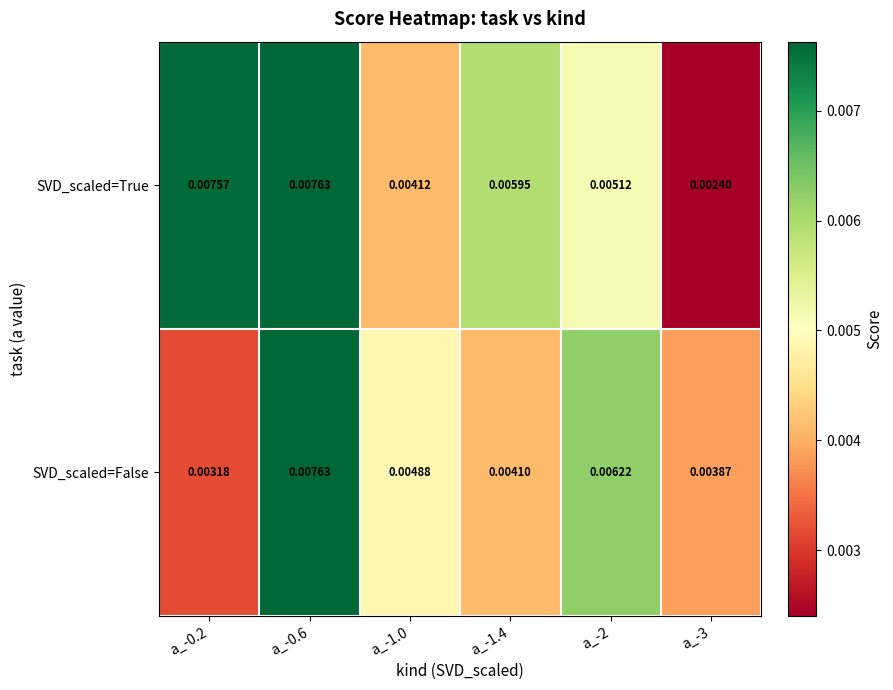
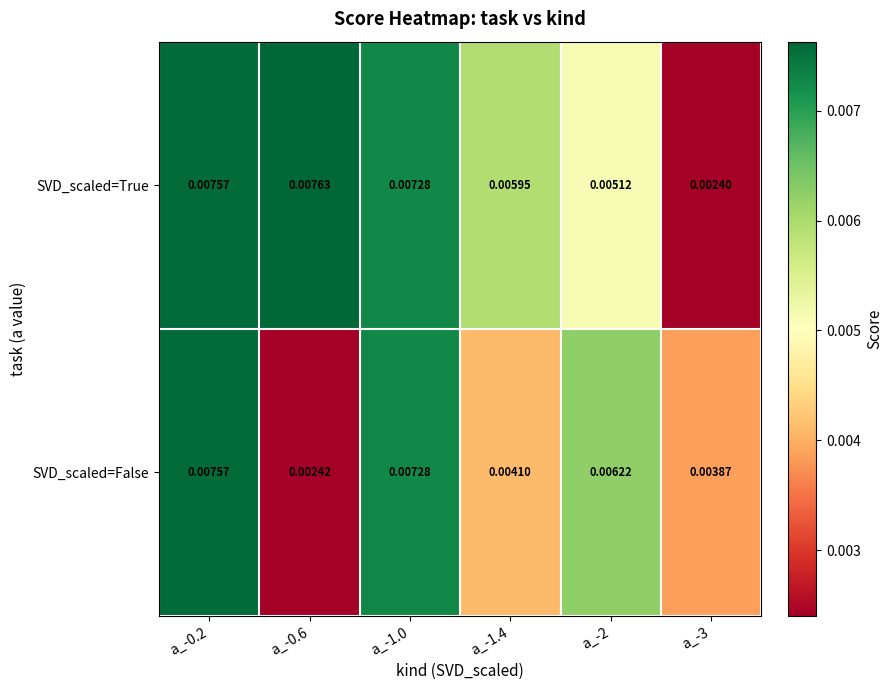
  {
    "SVD_scaled=True": {
      "a_-0.2": 0.00757,
      "a_-0.6": 0.00763,
-     "a_-1.0": 0.00412,
+     "a_-1.0": 0.00728,
      "a_-1.4": 0.00595,
      "a_-2": 0.00512,
      "a_-3": 0.00240
    },
    "SVD_scaled=False": {
-     "a_-0.2": 0.00318,
-     "a_-0.6": 0.00763,
-     "a_-1.0": 0.00488,
+     "a_-0.2": 0.00757,
+     "a_-0.6": 0.00242,
+     "a_-1.0": 0.00728,
      "a_-1.4": 0.00410,
      "a_-2": 0.00622,
      "a_-3": 0.00387
    }
  }
